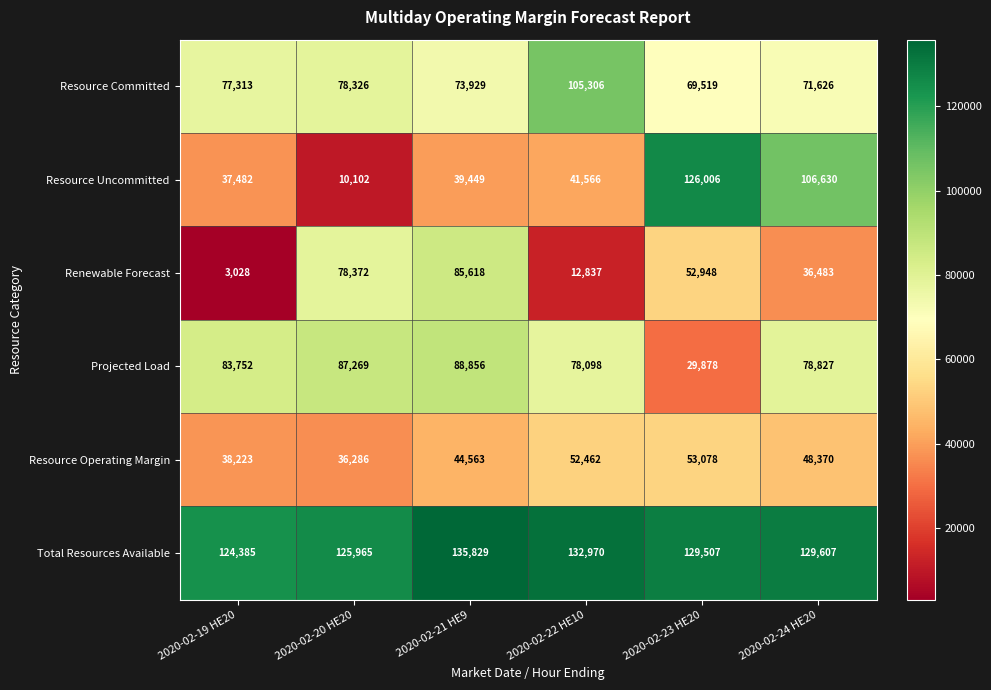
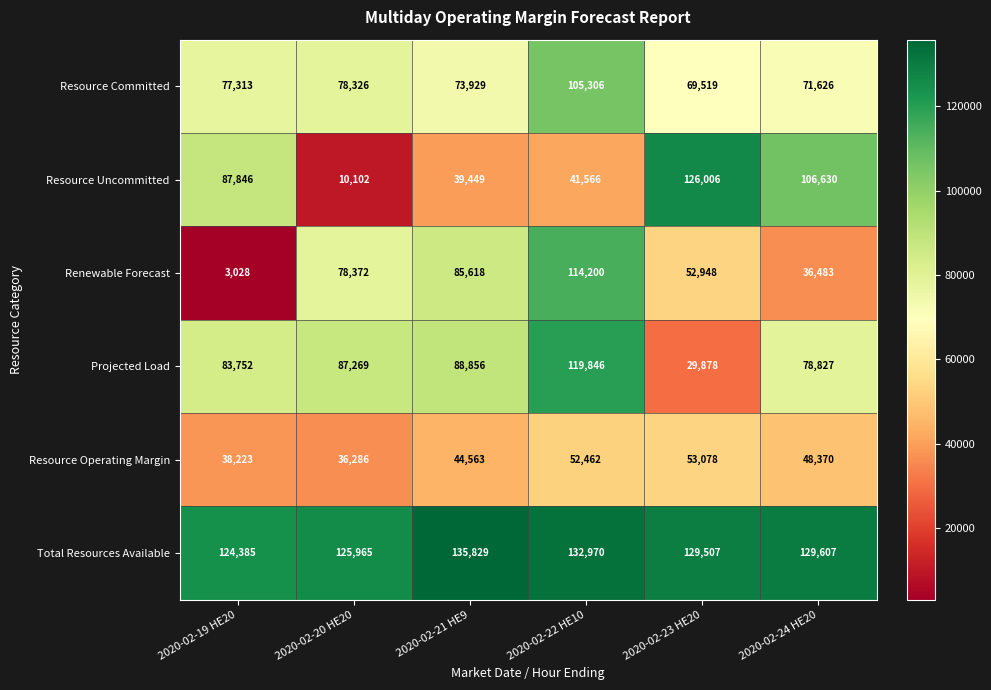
  {
    "Resource Committed": {
      "2020-02-19 HE20": "77,313",
      "2020-02-20 HE20": "78,326",
      "2020-02-21 HE9": "73,929",
      "2020-02-22 HE10": "105,306",
      "2020-02-23 HE20": "69,519",
      "2020-02-24 HE20": "71,626"
    },
    "Resource Uncommitted": {
-     "2020-02-19 HE20": "37,482",
+     "2020-02-19 HE20": "87,846",
      "2020-02-20 HE20": "10,102",
      "2020-02-21 HE9": "39,449",
      "2020-02-22 HE10": "41,566",
      "2020-02-23 HE20": "126,006",
      "2020-02-24 HE20": "106,630"
    },
    "Renewable Forecast": {
      "2020-02-19 HE20": "3,028",
      "2020-02-20 HE20": "78,372",
      "2020-02-21 HE9": "85,618",
-     "2020-02-22 HE10": "12,837",
+     "2020-02-22 HE10": "114,200",
      "2020-02-23 HE20": "52,948",
      "2020-02-24 HE20": "36,483"
    },
    "Projected Load": {
      "2020-02-19 HE20": "83,752",
      "2020-02-20 HE20": "87,269",
      "2020-02-21 HE9": "88,856",
-     "2020-02-22 HE10": "78,098",
+     "2020-02-22 HE10": "119,846",
      "2020-02-23 HE20": "29,878",
      "2020-02-24 HE20": "78,827"
    },
    "Resource Operating Margin": {
      "2020-02-19 HE20": "38,223",
      "2020-02-20 HE20": "36,286",
      "2020-02-21 HE9": "44,563",
      "2020-02-22 HE10": "52,462",
      "2020-02-23 HE20": "53,078",
      "2020-02-24 HE20": "48,370"
    },
    "Total Resources Available": {
      "2020-02-19 HE20": "124,385",
      "2020-02-20 HE20": "125,965",
      "2020-02-21 HE9": "135,829",
      "2020-02-22 HE10": "132,970",
      "2020-02-23 HE20": "129,507",
      "2020-02-24 HE20": "129,607"
    }
  }
